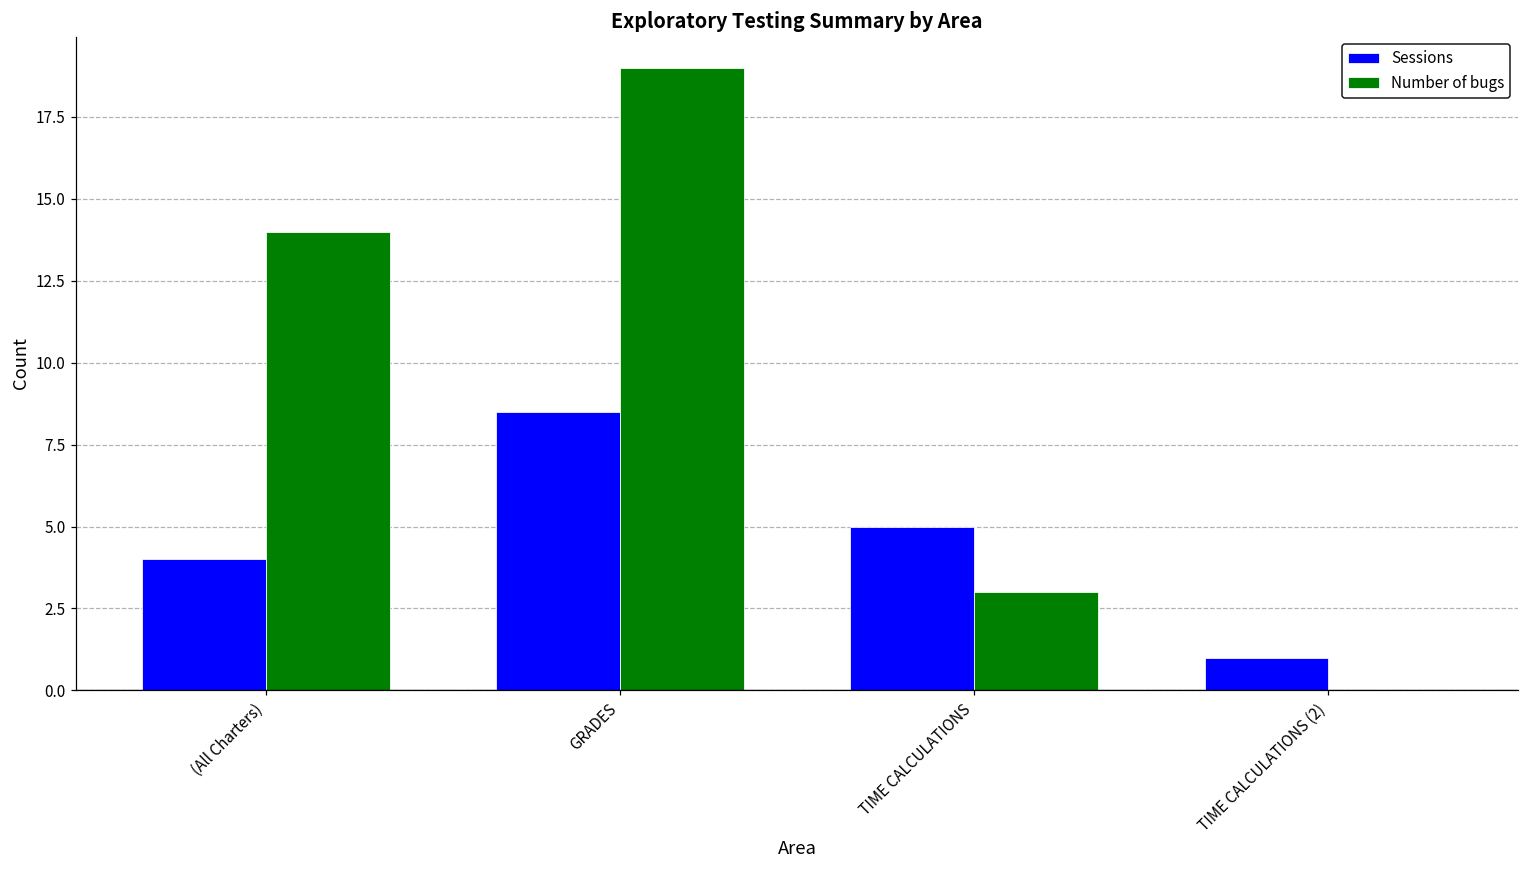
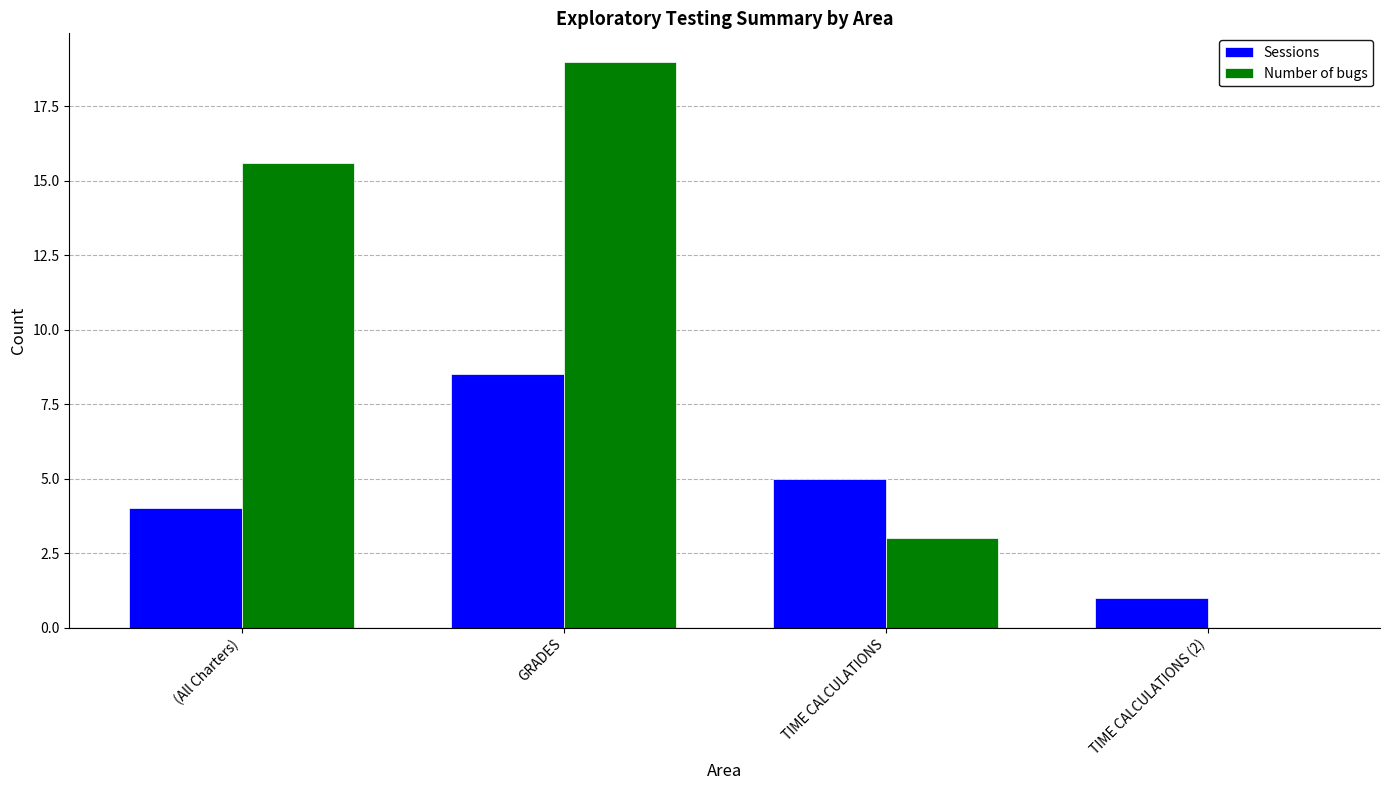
  {
    "Sessions": {
      "(All Charters)": 4.0,
      "GRADES": 8.5,
      "TIME CALCULATIONS": 5.0,
      "TIME CALCULATIONS (2)": 1.0
    },
    "Number of bugs": {
-     "(All Charters)": 14.0,
+     "(All Charters)": 15.6,
      "GRADES": 19.0,
      "TIME CALCULATIONS": 3.0,
      "TIME CALCULATIONS (2)": 0.0
    }
  }
